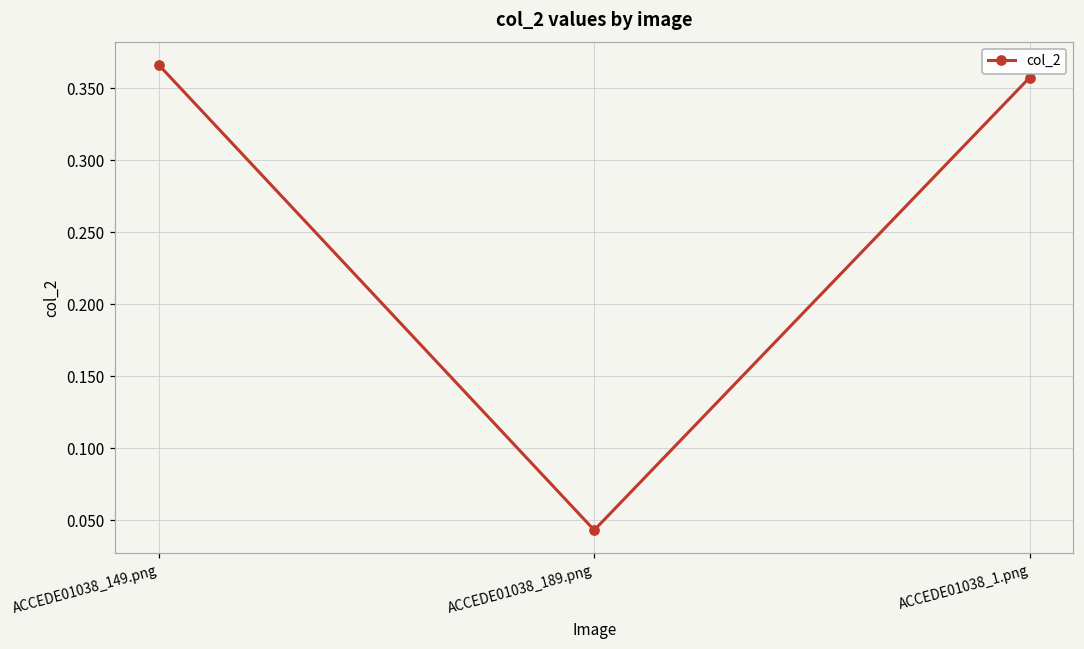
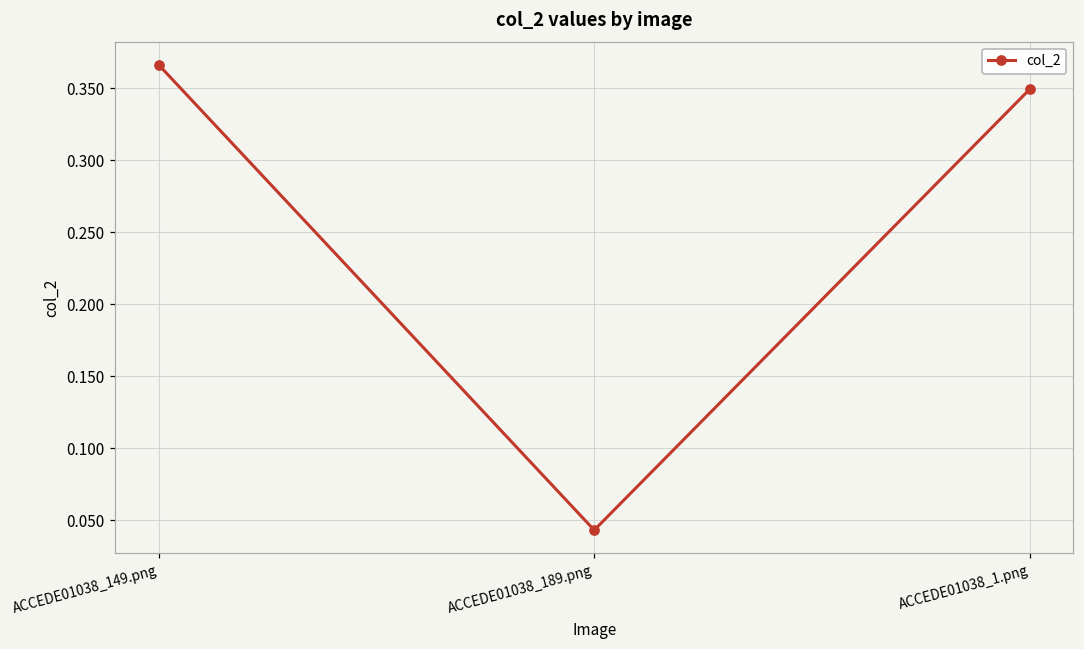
  {
    "ACCEDE01038_149.png": 0.366,
    "ACCEDE01038_189.png": 0.043,
-   "ACCEDE01038_1.png": 0.357
+   "ACCEDE01038_1.png": 0.349
  }
